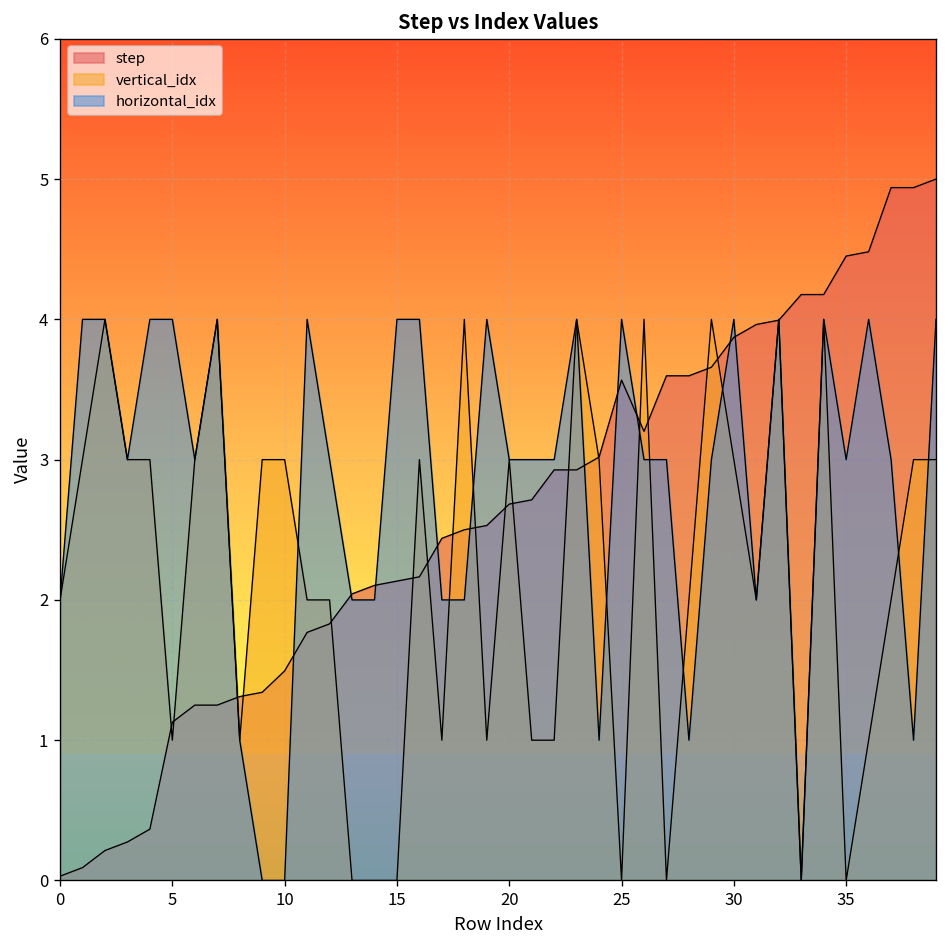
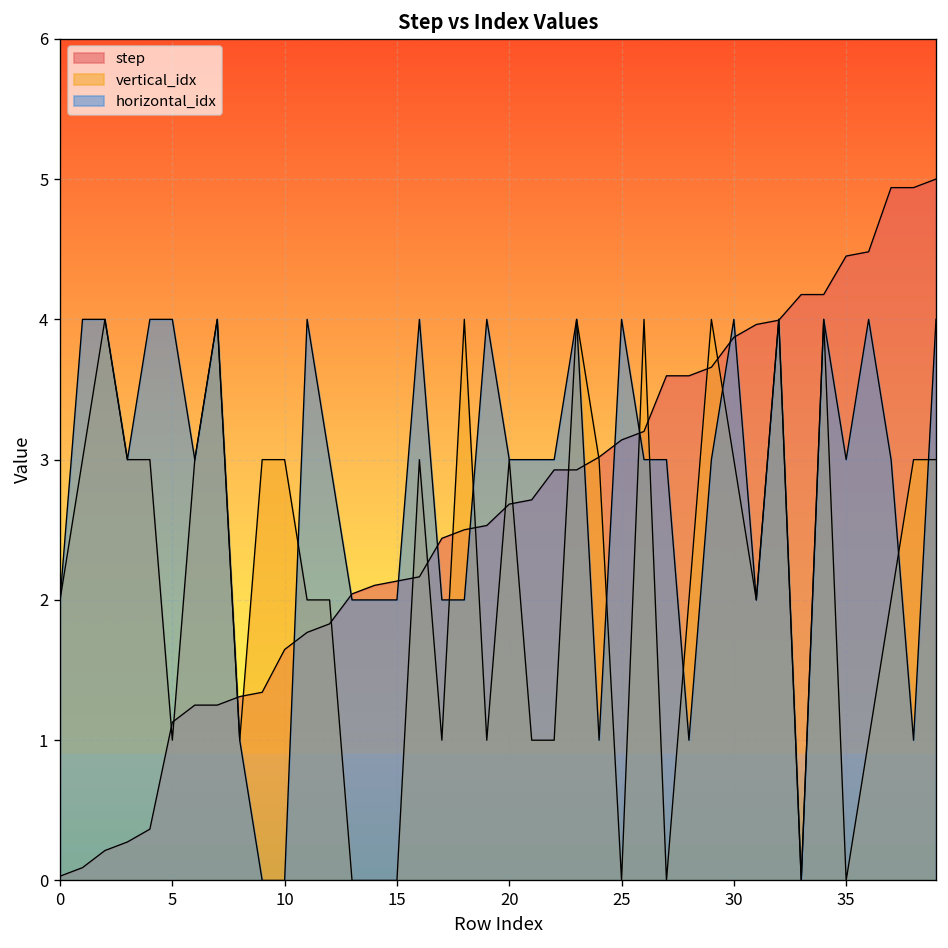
  {
    "step": {
      "0": 0.03,
      "5": 1.13,
-     "10": 1.49,
+     "10": 1.65,
      "15": 2.13,
      "20": 2.68,
-     "25": 3.57,
+     "25": 3.14,
      "30": 3.87,
      "35": 4.45
    },
    "vertical_idx": {
      "5": 1.00,
      "10": 3.00,
      "15": 0.00,
      "25": 0.00,
      "30": 3.00,
      "35": 0.00
    },
    "horizontal_idx": {
      "5": 4,
      "10": 0,
-     "15": 4,
+     "15": 2,
      "25": 4,
      "30": 4,
      "35": 3
    }
  }
